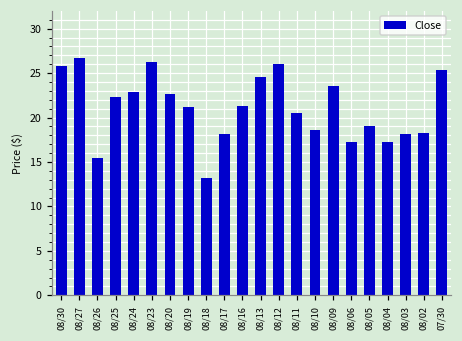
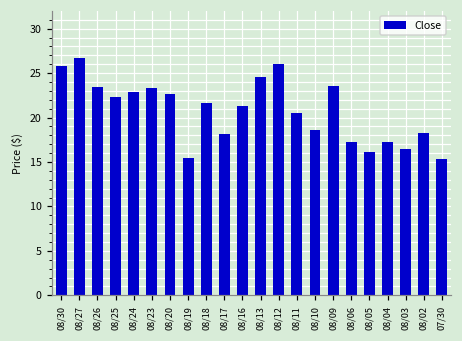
  {
    "08/30": 26,
    "08/27": 27,
-   "08/26": 15,
+   "08/26": 23,
    "08/25": 22,
    "08/24": 23,
-   "08/23": 26,
+   "08/23": 23,
    "08/20": 23,
-   "08/19": 21,
-   "08/18": 13,
+   "08/19": 15,
+   "08/18": 22,
    "08/17": 18,
    "08/16": 21,
    "08/13": 25,
    "08/12": 26,
    "08/11": 21,
    "08/10": 19,
    "08/09": 24,
    "08/06": 17,
-   "08/05": 19,
+   "08/05": 16,
    "08/04": 17,
-   "08/03": 18,
+   "08/03": 16,
    "08/02": 18,
-   "07/30": 25
+   "07/30": 15
  }
